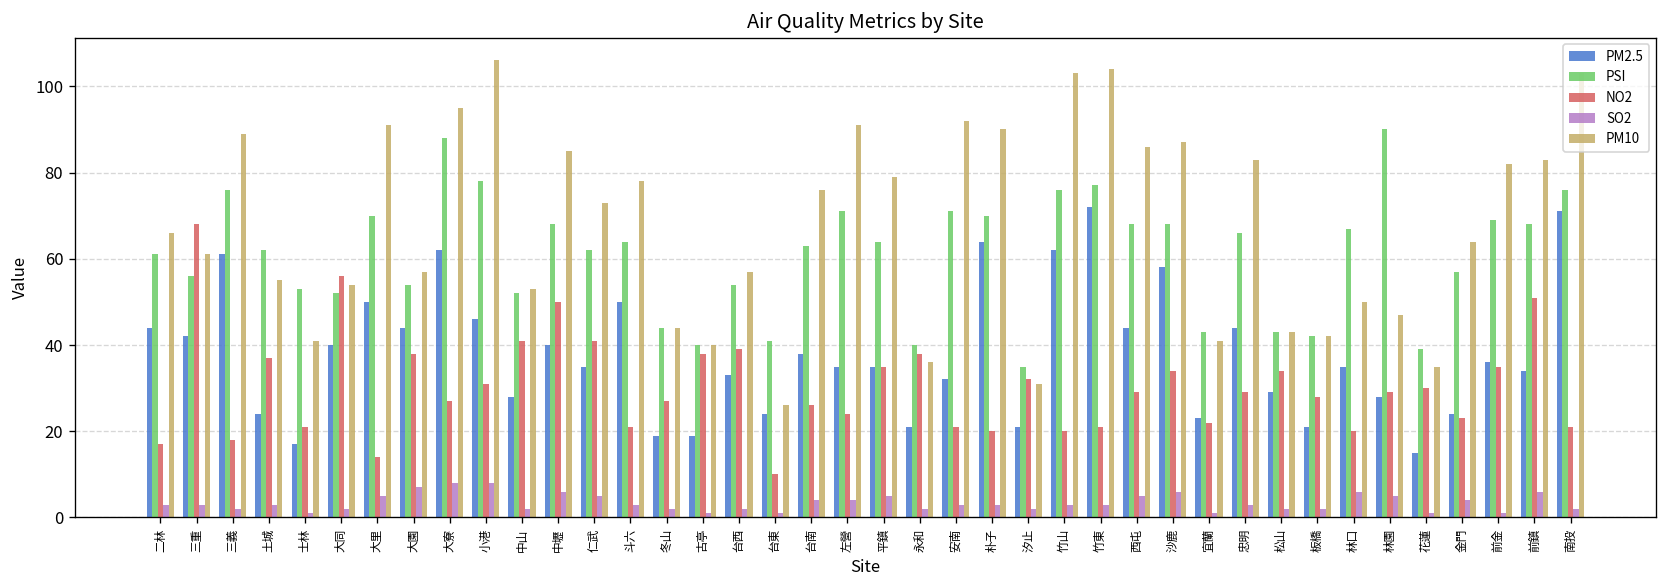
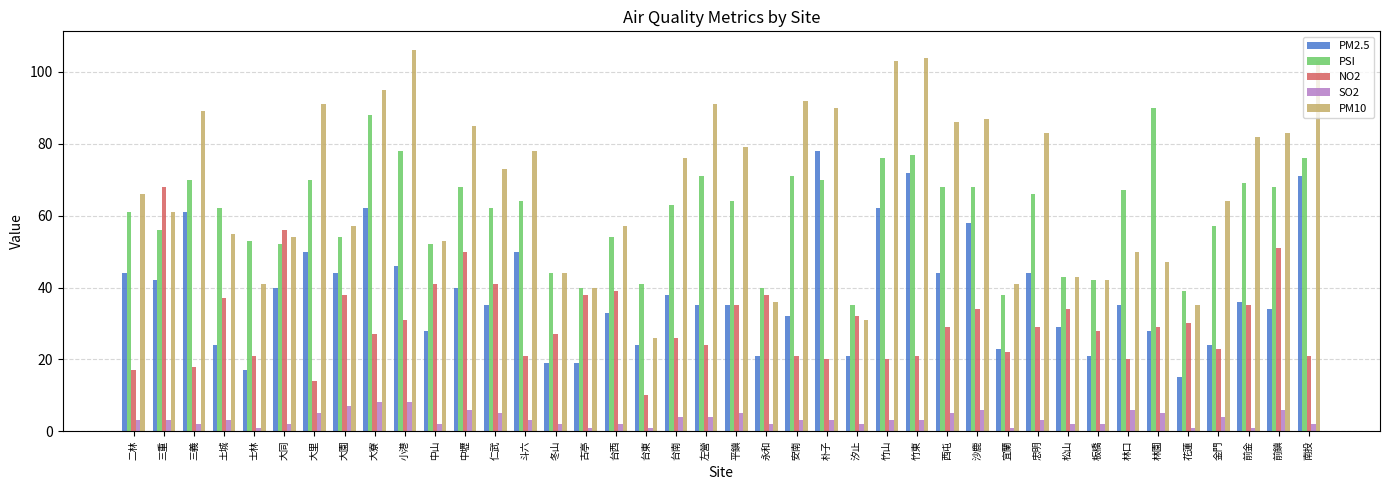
  {
    "PM2.5": {
      "二林": 44,
      "三重": 42,
      "三義": 61,
      "土城": 24,
      "士林": 17,
      "大同": 40,
      "大里": 50,
      "大園": 44,
      "大寮": 62,
      "小港": 46,
      "中山": 28,
      "中壢": 40,
      "仁武": 35,
      "斗六": 50,
      "冬山": 19,
      "古亭": 19,
      "台西": 33,
      "台東": 24,
      "台南": 38,
      "左營": 35,
      "平鎮": 35,
      "永和": 21,
      "安南": 32,
-     "朴子": 64,
+     "朴子": 78,
      "汐止": 21,
      "竹山": 62,
      "竹東": 72,
      "西屯": 44,
      "沙鹿": 58,
      "宜蘭": 23,
      "忠明": 44,
      "松山": 29,
      "板橋": 21,
      "林口": 35,
      "林園": 28,
      "花蓮": 15,
      "金門": 24,
      "前金": 36,
      "前鎮": 34,
      "南投": 71
    },
    "PSI": {
      "二林": 61,
      "三重": 56,
-     "三義": 76,
+     "三義": 70,
      "土城": 62,
      "士林": 53,
      "大同": 52,
      "大里": 70,
      "大園": 54,
      "大寮": 88,
      "小港": 78,
      "中山": 52,
      "中壢": 68,
      "仁武": 62,
      "斗六": 64,
      "冬山": 44,
      "古亭": 40,
      "台西": 54,
      "台東": 41,
      "台南": 63,
      "左營": 71,
      "平鎮": 64,
      "永和": 40,
      "安南": 71,
      "朴子": 70,
      "汐止": 35,
      "竹山": 76,
      "竹東": 77,
      "西屯": 68,
      "沙鹿": 68,
-     "宜蘭": 43,
+     "宜蘭": 38,
      "忠明": 66,
      "松山": 43,
      "板橋": 42,
      "林口": 67,
      "林園": 90,
      "花蓮": 39,
      "金門": 57,
      "前金": 69,
      "前鎮": 68,
      "南投": 76
    },
    "NO2": {
      "二林": 17,
      "三重": 68,
      "三義": 18,
      "土城": 37,
      "士林": 21,
      "大同": 56,
      "大里": 14,
      "大園": 38,
      "大寮": 27,
      "小港": 31,
      "中山": 41,
      "中壢": 50,
      "仁武": 41,
      "斗六": 21,
      "冬山": 27,
      "古亭": 38,
      "台西": 39,
      "台東": 10,
      "台南": 26,
      "左營": 24,
      "平鎮": 35,
      "永和": 38,
      "安南": 21,
      "朴子": 20,
      "汐止": 32,
      "竹山": 20,
      "竹東": 21,
      "西屯": 29,
      "沙鹿": 34,
      "宜蘭": 22,
      "忠明": 29,
      "松山": 34,
      "板橋": 28,
      "林口": 20,
      "林園": 29,
      "花蓮": 30,
      "金門": 23,
      "前金": 35,
      "前鎮": 51,
      "南投": 21
    },
    "SO2": {
      "二林": 3,
      "三重": 3,
      "三義": 2,
      "土城": 3,
      "士林": 1,
      "大同": 2,
      "大里": 5,
      "大園": 7,
      "大寮": 8,
      "小港": 8,
      "中山": 2,
      "中壢": 6,
      "仁武": 5,
      "斗六": 3,
      "冬山": 2,
      "古亭": 1,
      "台西": 2,
      "台東": 1,
      "台南": 4,
      "左營": 4,
      "平鎮": 5,
      "永和": 2,
      "安南": 3,
      "朴子": 3,
      "汐止": 2,
      "竹山": 3,
      "竹東": 3,
      "西屯": 5,
      "沙鹿": 6,
      "宜蘭": 1,
      "忠明": 3,
      "松山": 2,
      "板橋": 2,
      "林口": 6,
      "林園": 5,
      "花蓮": 1,
      "金門": 4,
      "前金": 1,
      "前鎮": 6,
      "南投": 2
    },
    "PM10": {
      "二林": 66,
      "三重": 61,
      "三義": 89,
      "土城": 55,
      "士林": 41,
      "大同": 54,
      "大里": 91,
      "大園": 57,
      "大寮": 95,
      "小港": 106,
      "中山": 53,
      "中壢": 85,
      "仁武": 73,
      "斗六": 78,
      "冬山": 44,
      "古亭": 40,
      "台西": 57,
      "台東": 26,
      "台南": 76,
      "左營": 91,
      "平鎮": 79,
      "永和": 36,
      "安南": 92,
      "朴子": 90,
      "汐止": 31,
      "竹山": 103,
      "竹東": 104,
      "西屯": 86,
      "沙鹿": 87,
      "宜蘭": 41,
      "忠明": 83,
      "松山": 43,
      "板橋": 42,
      "林口": 50,
      "林園": 47,
      "花蓮": 35,
      "金門": 64,
      "前金": 82,
      "前鎮": 83
    }
  }
